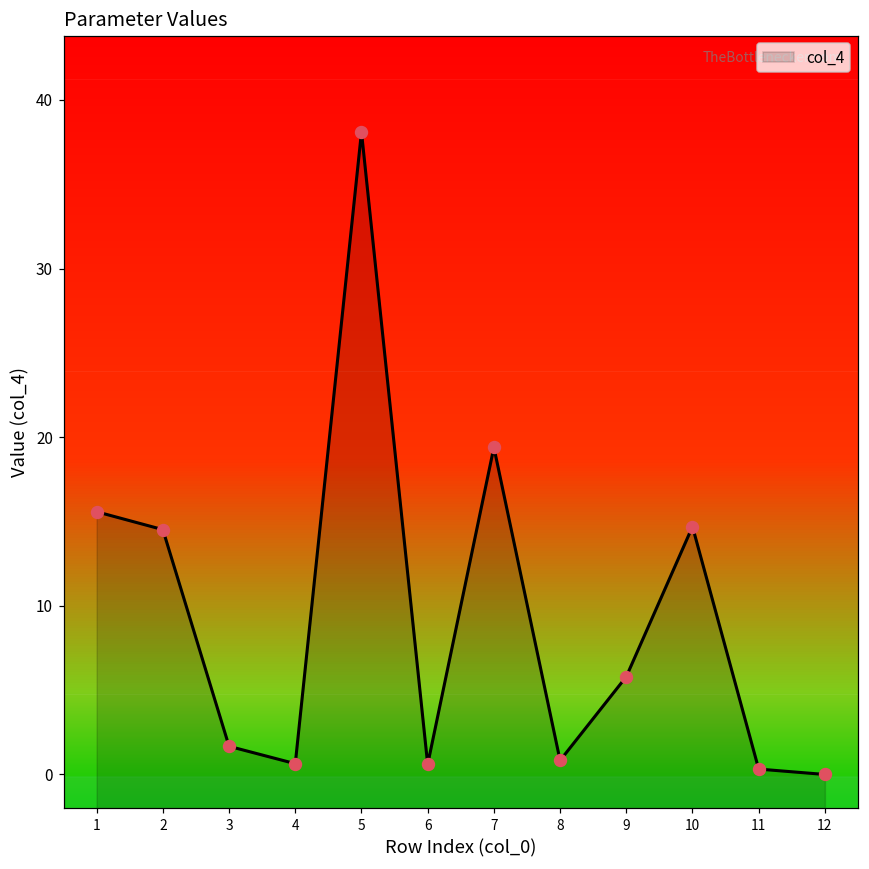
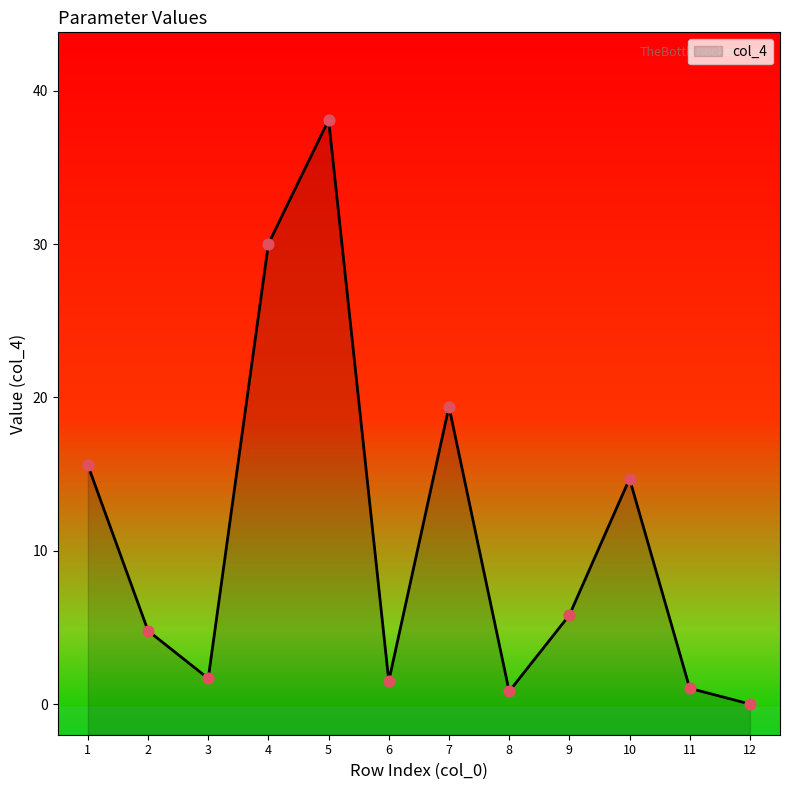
  {
    "1": 15.6,
-   "2": 14.5,
+   "2": 4.8,
    "3": 1.7,
-   "4": 0.6,
+   "4": 30.0,
    "5": 38.1,
-   "6": 0.6,
+   "6": 1.5,
    "7": 19.4,
    "8": 0.8,
    "9": 5.8,
    "10": 14.7,
-   "11": 0.3,
+   "11": 1.0,
    "12": 0.0
  }
